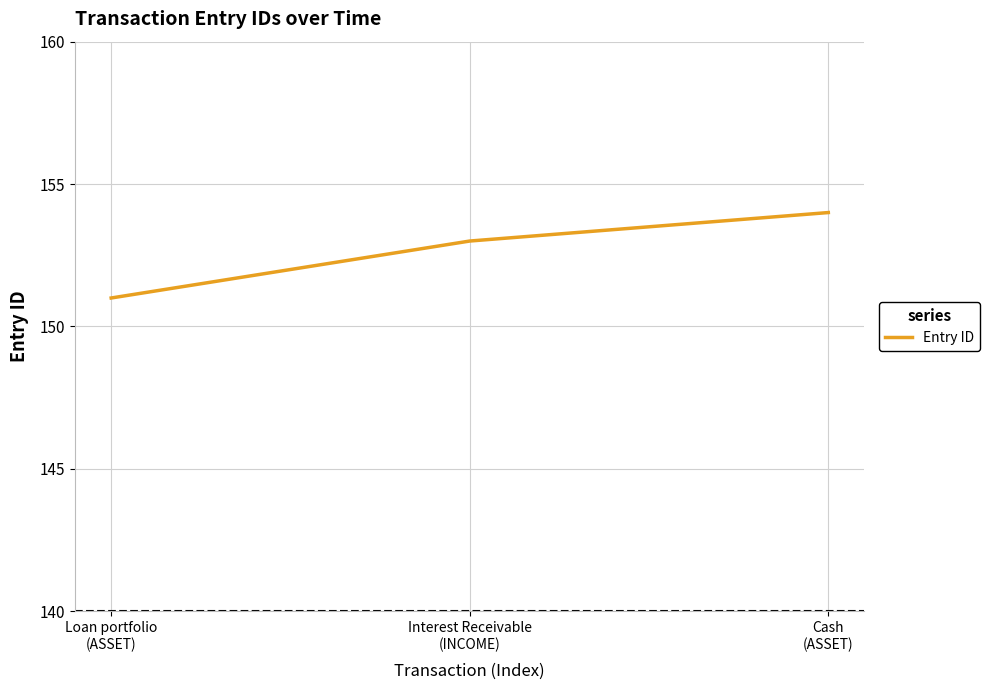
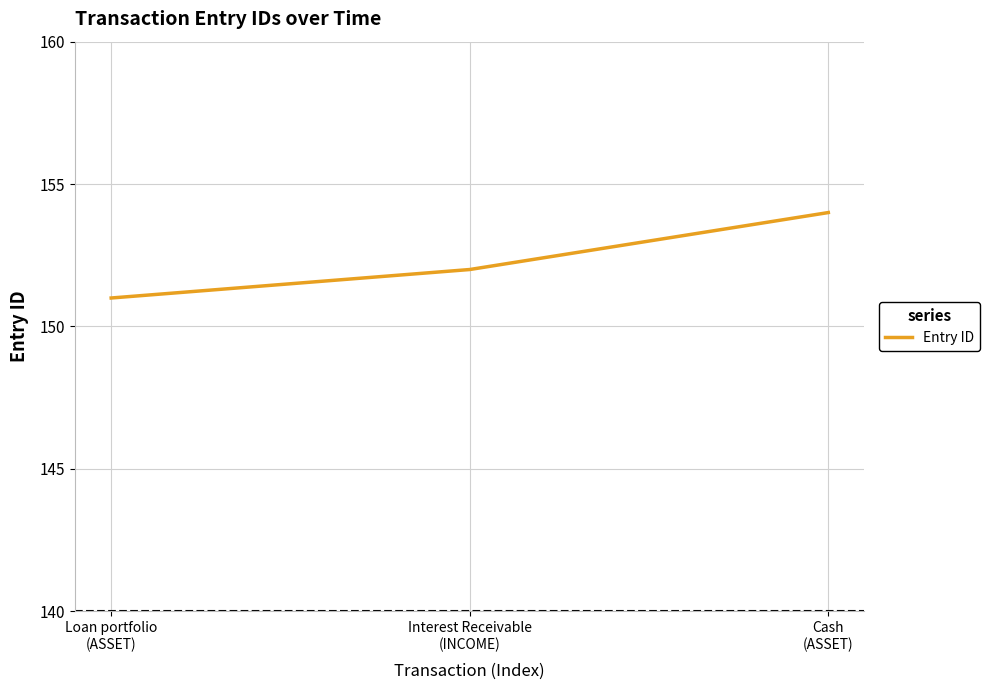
  {
    "Loan portfolio (ASSET)": 151,
-   "Interest Receivable (INCOME)": 153,
+   "Interest Receivable (INCOME)": 152,
    "Cash (ASSET)": 154
  }
